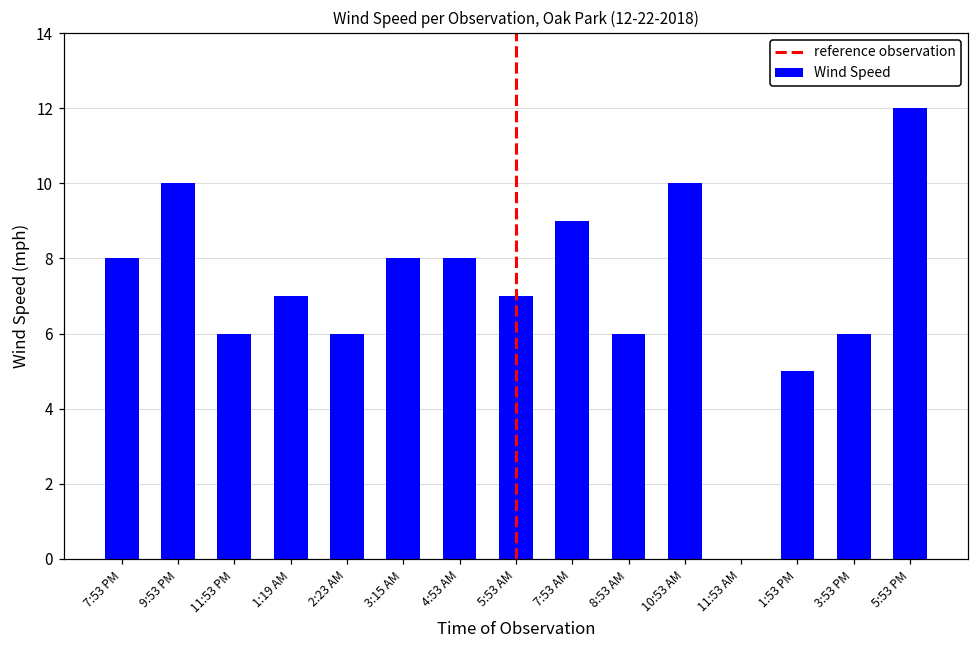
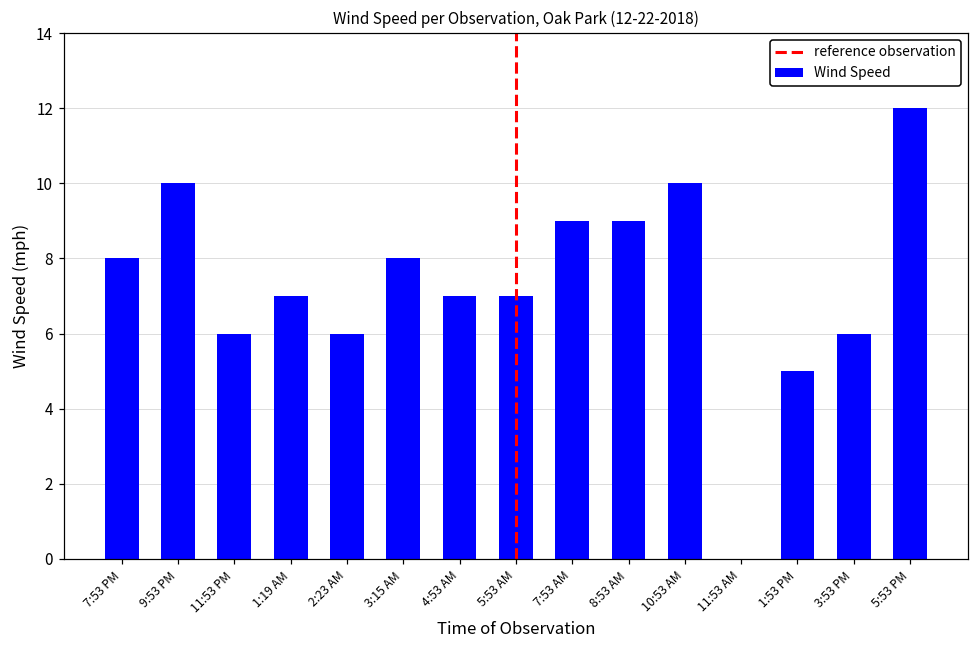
  {
    "7:53 PM": 8,
    "9:53 PM": 10,
    "11:53 PM": 6,
    "1:19 AM": 7,
    "2:23 AM": 6,
    "3:15 AM": 8,
-   "4:53 AM": 8,
+   "4:53 AM": 7,
    "5:53 AM": 7,
    "7:53 AM": 9,
-   "8:53 AM": 6,
+   "8:53 AM": 9,
    "10:53 AM": 10,
    "11:53 AM": 0,
    "1:53 PM": 5,
    "3:53 PM": 6,
    "5:53 PM": 12
  }
